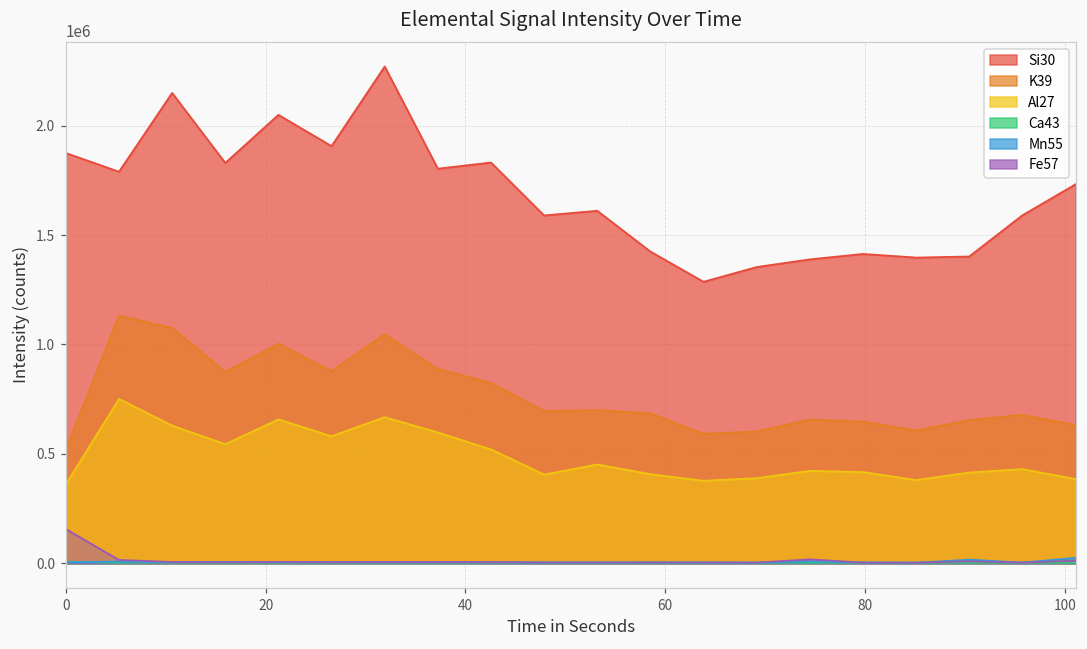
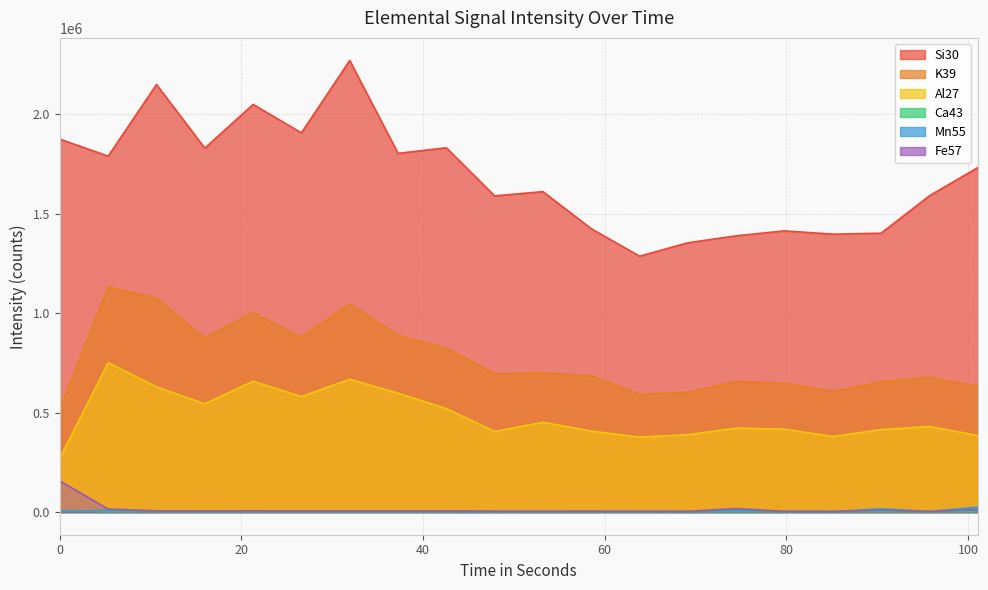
  {
    "Al27": {
-     "0": 360000
+     "0": 270000
    },
    "Fe57": {
      "0": 160000
    }
  }
